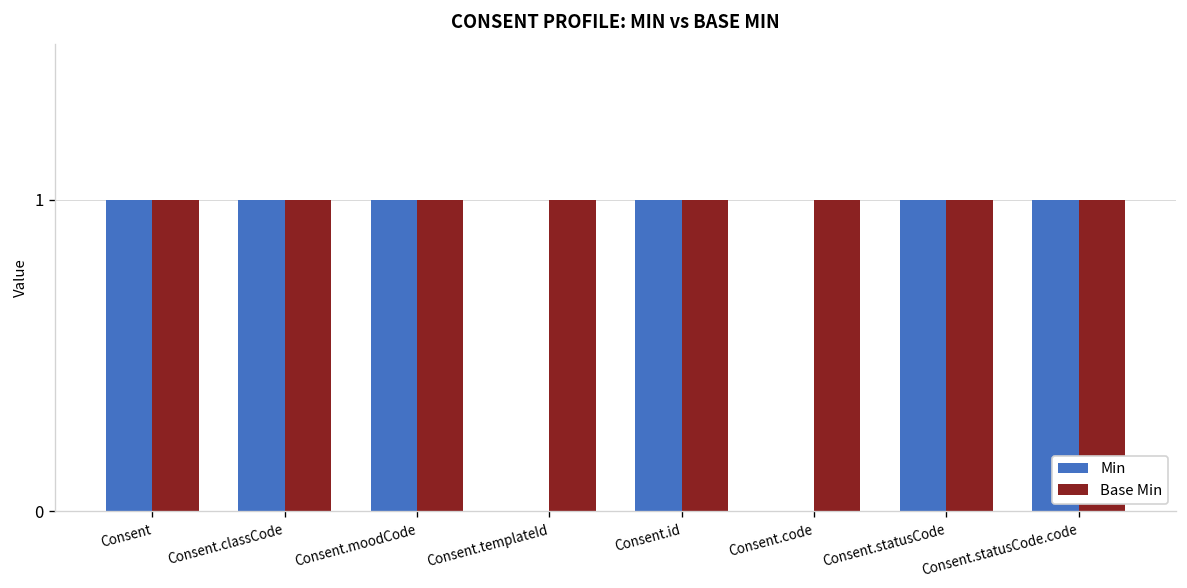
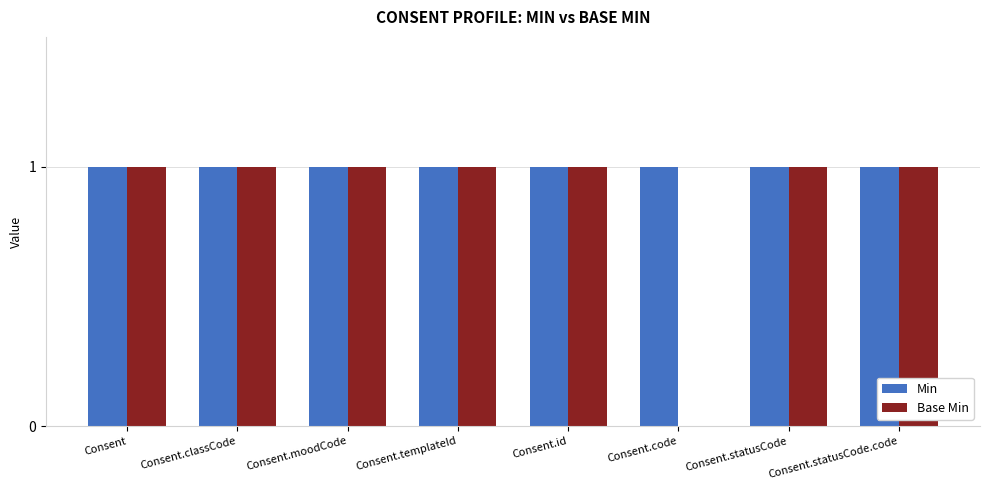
  {
    "Min": {
      "Consent": 1,
      "Consent.classCode": 1,
      "Consent.moodCode": 1,
-     "Consent.templateId": 0,
+     "Consent.templateId": 1,
      "Consent.id": 1,
-     "Consent.code": 0,
+     "Consent.code": 1,
      "Consent.statusCode": 1,
      "Consent.statusCode.code": 1
    },
    "Base Min": {
      "Consent": 1,
      "Consent.classCode": 1,
      "Consent.moodCode": 1,
      "Consent.templateId": 1,
      "Consent.id": 1,
-     "Consent.code": 1,
+     "Consent.code": 0,
      "Consent.statusCode": 1,
      "Consent.statusCode.code": 1
    }
  }
